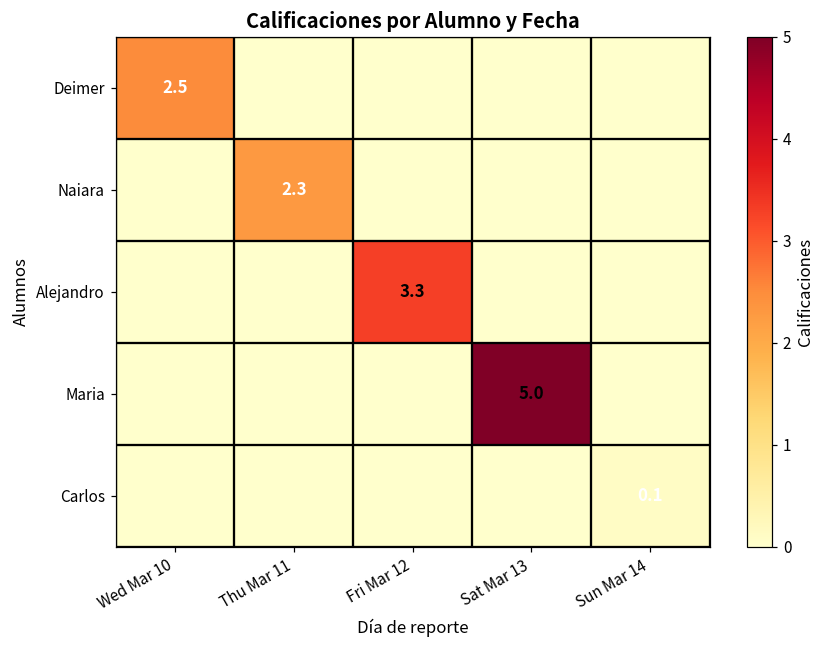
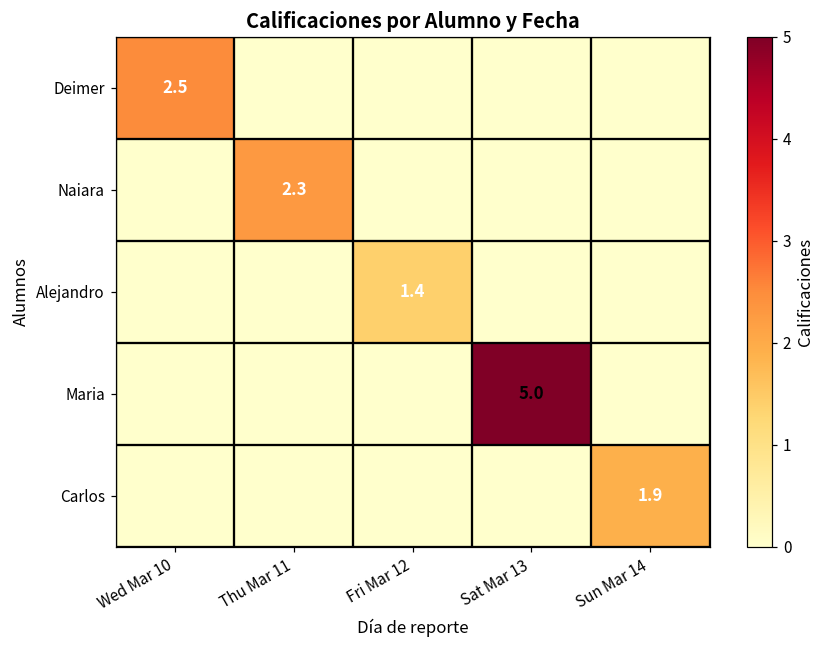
  {
    "Deimer": {
      "Wed Mar 10": 2.5
    },
    "Naiara": {
      "Thu Mar 11": 2.3
    },
    "Alejandro": {
-     "Fri Mar 12": 3.3
+     "Fri Mar 12": 1.4
    },
    "Maria": {
      "Sat Mar 13": 5.0
    },
    "Carlos": {
-     "Sun Mar 14": 0.1
+     "Sun Mar 14": 1.9
    }
  }
